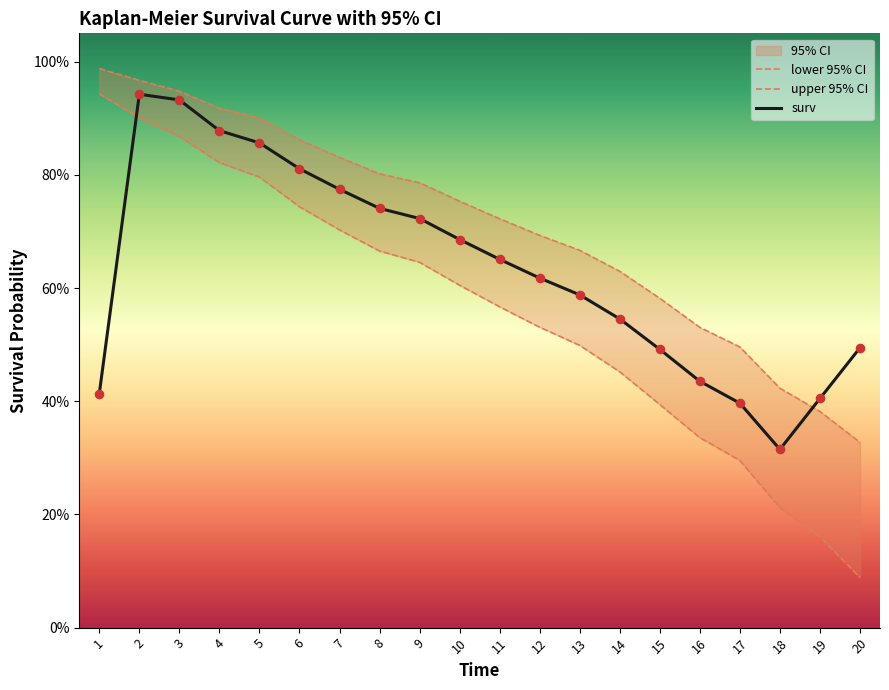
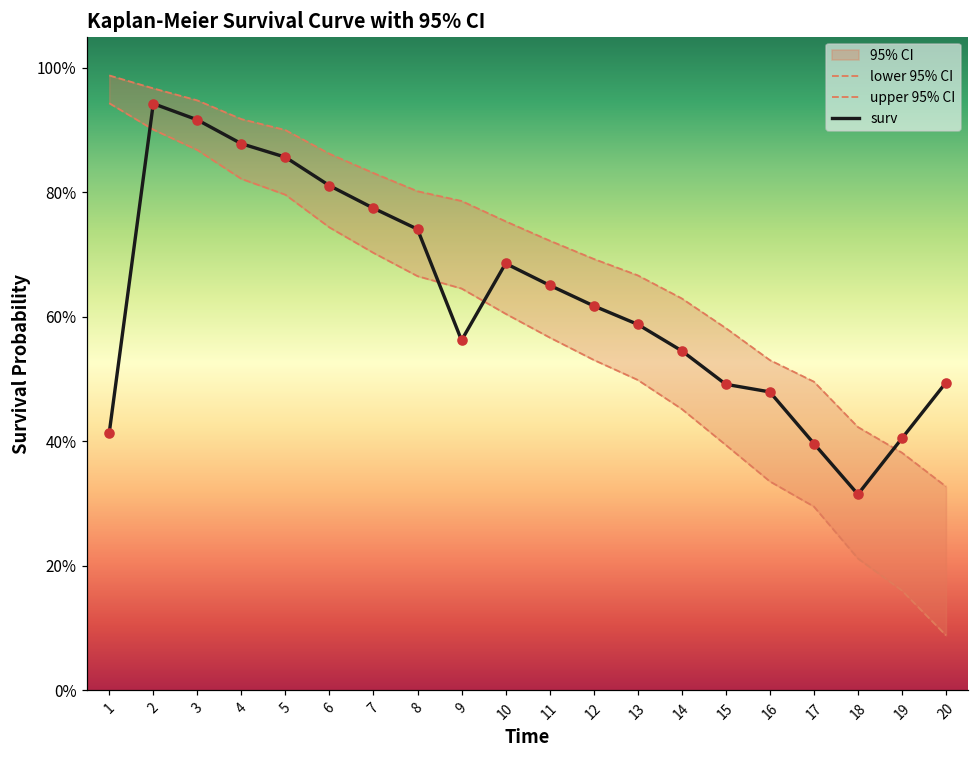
  {
    "surv": {
      "1": "41%",
      "2": "94%",
-     "3": "93%",
+     "3": "92%",
      "4": "88%",
      "5": "86%",
      "6": "81%",
      "7": "77%",
      "8": "74%",
-     "9": "72%",
+     "9": "56%",
      "10": "69%",
      "11": "65%",
      "12": "62%",
      "13": "59%",
      "14": "55%",
      "15": "49%",
-     "16": "44%",
+     "16": "48%",
      "17": "40%",
      "18": "31%",
      "19": "40%",
      "20": "49%"
    }
  }
